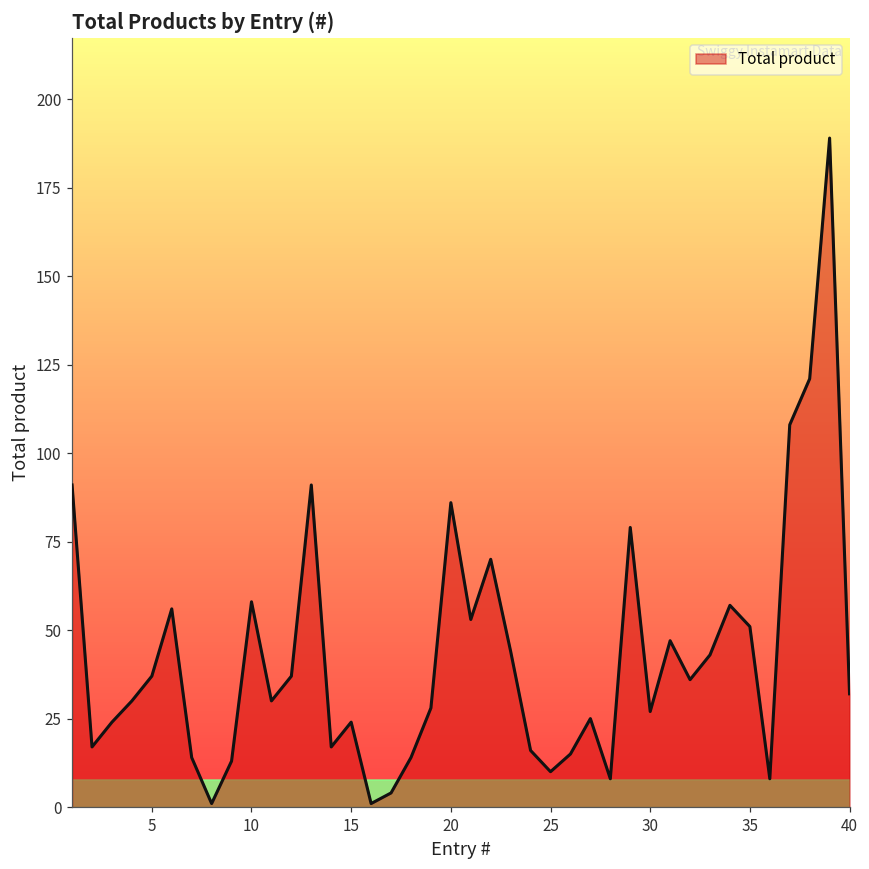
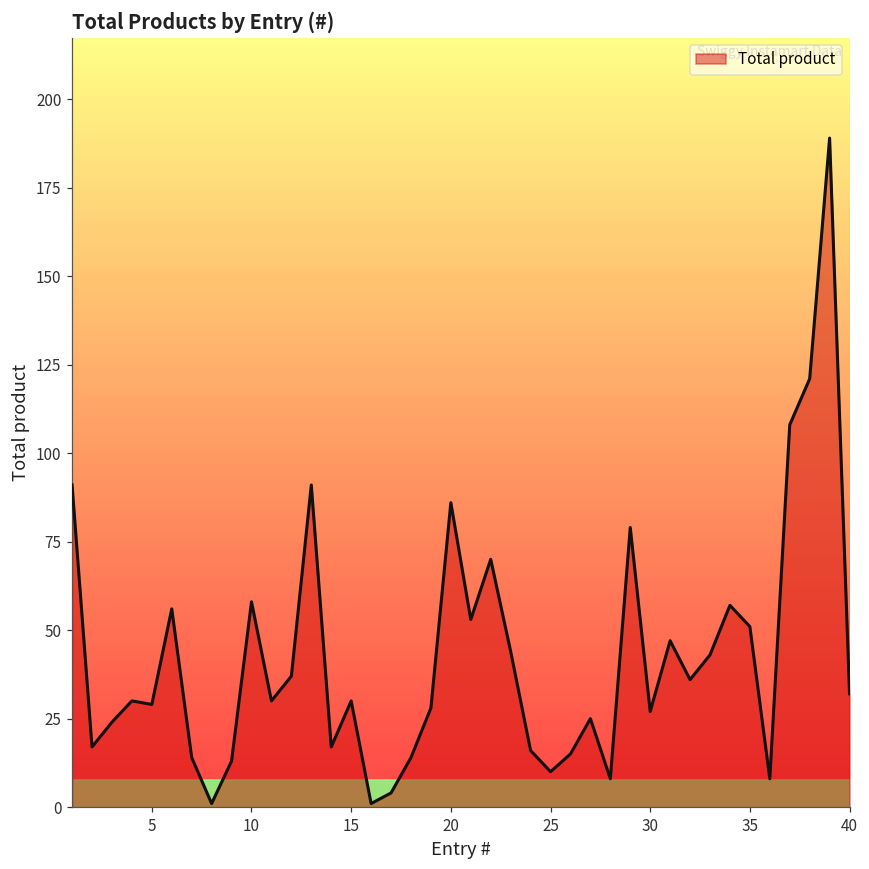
  {
-   "5": 37,
+   "5": 29,
    "10": 58,
-   "15": 24,
+   "15": 30,
    "20": 86,
    "25": 10,
    "30": 27,
    "35": 51,
    "40": 32
  }
